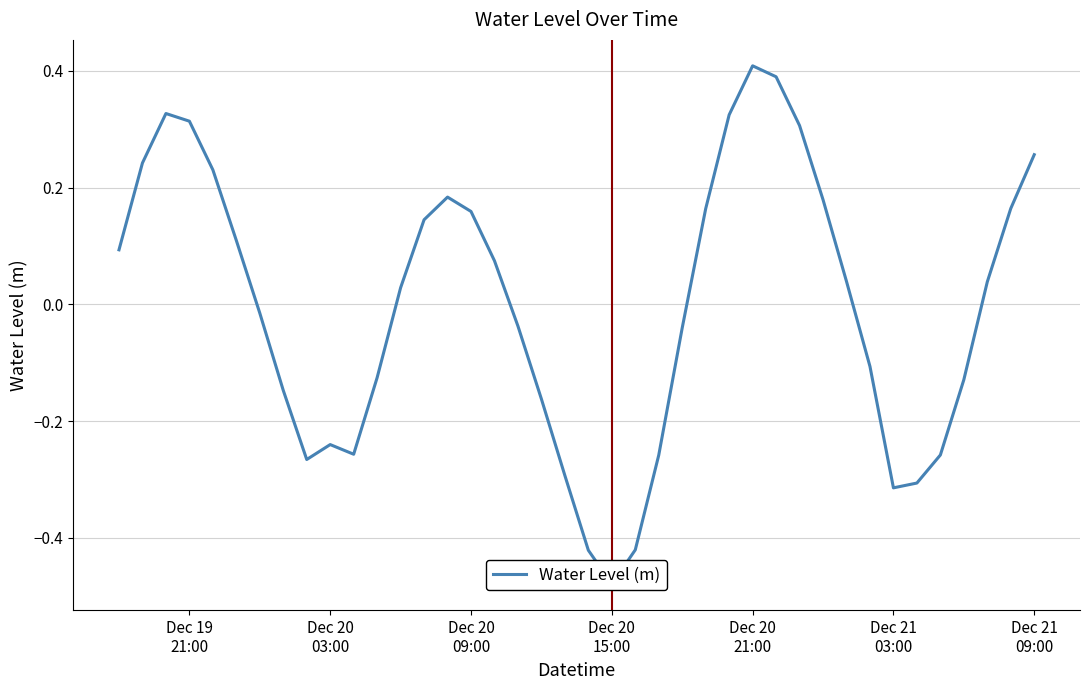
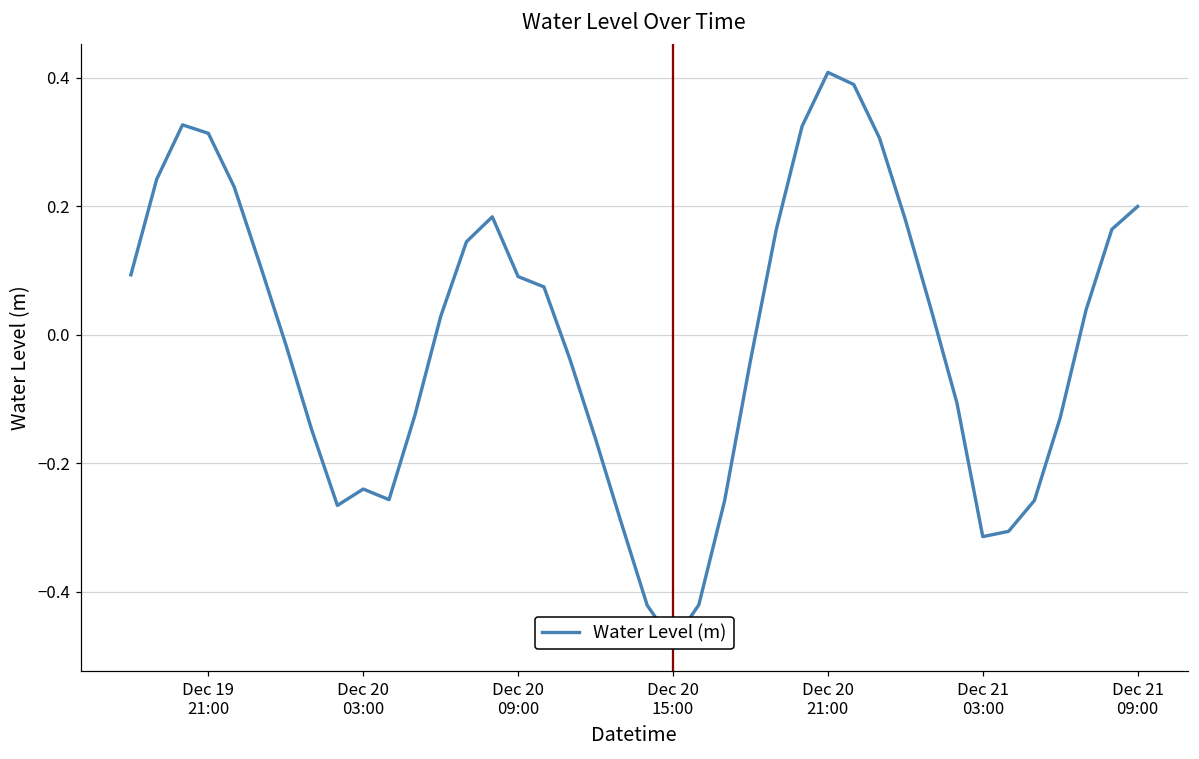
  {
    "Dec 19 21:00": 0.31,
    "Dec 20 03:00": -0.24,
-   "Dec 20 09:00": 0.16,
+   "Dec 20 09:00": 0.09,
    "Dec 20 21:00": 0.41,
    "Dec 21 03:00": -0.31,
-   "Dec 21 09:00": 0.26
+   "Dec 21 09:00": 0.20
  }
